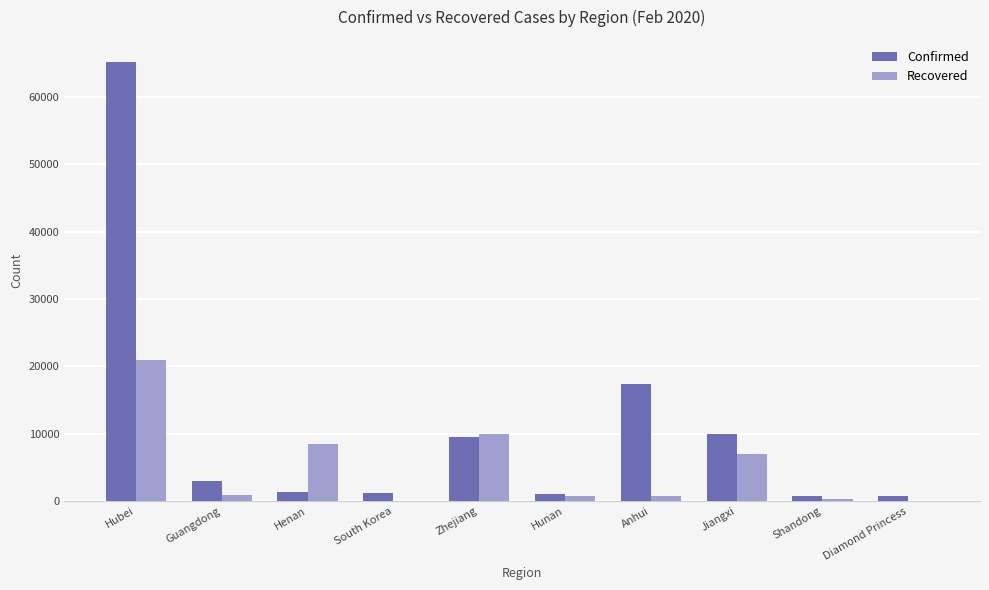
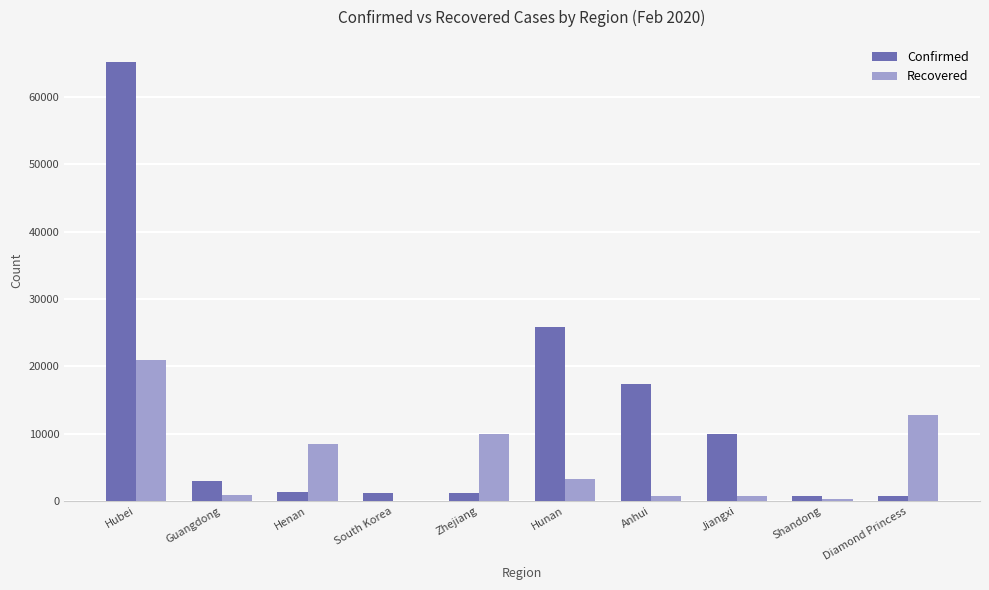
  {
    "Confirmed": {
      "Hubei": 65000,
      "Guangdong": 3000,
      "Henan": 1000,
      "South Korea": 1000,
-     "Zhejiang": 10000,
-     "Hunan": 1000,
+     "Zhejiang": 1000,
+     "Hunan": 26000,
      "Anhui": 17000,
      "Jiangxi": 10000,
      "Shandong": 1000,
      "Diamond Princess": 1000
    },
    "Recovered": {
      "Hubei": 21000,
      "Guangdong": 1000,
      "Henan": 9000,
      "Zhejiang": 10000,
-     "Hunan": 1000,
+     "Hunan": 3000,
      "Anhui": 1000,
-     "Jiangxi": 7000,
+     "Jiangxi": 1000,
      "Shandong": 0,
-     "Diamond Princess": 0
+     "Diamond Princess": 13000
    }
  }
